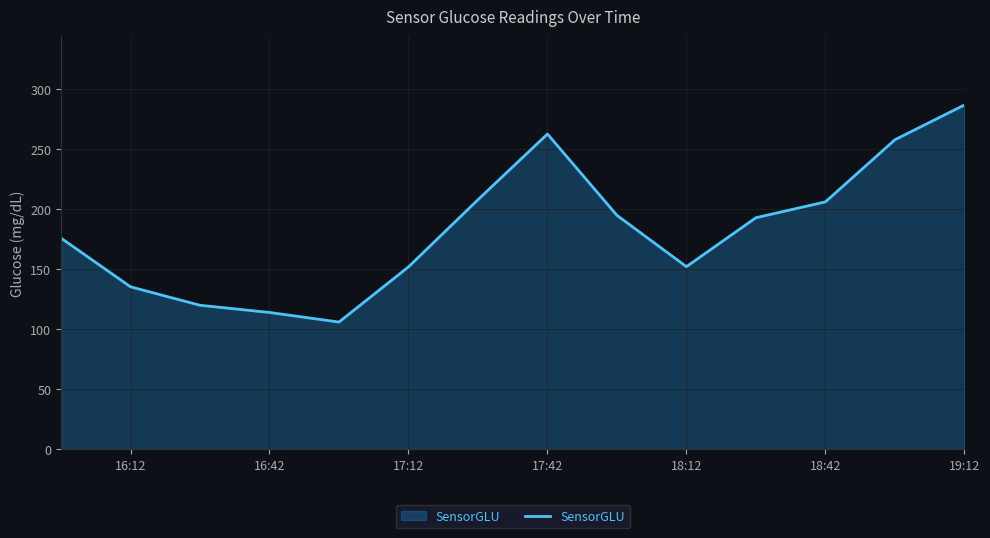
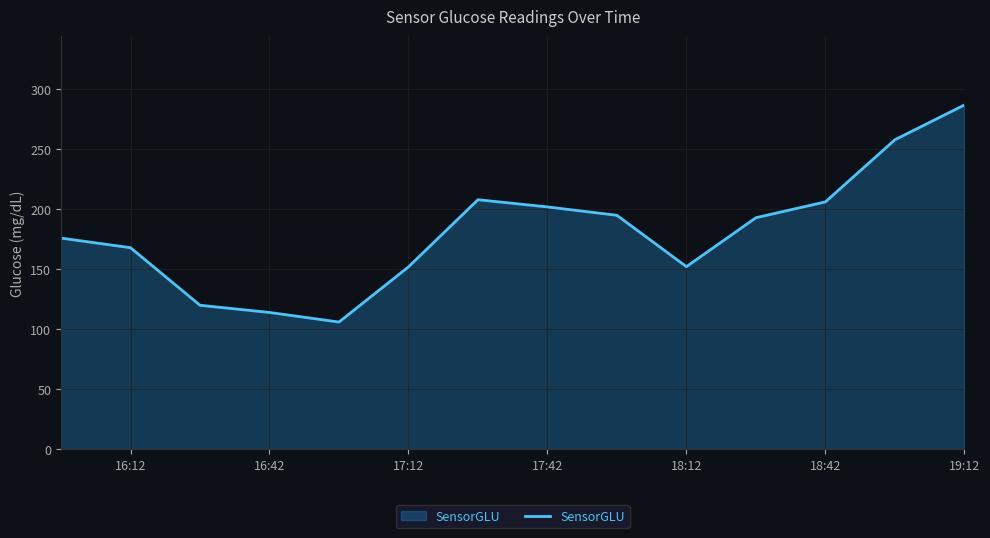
  {
-   "16:12": 135,
+   "16:12": 168,
    "16:42": 114,
    "17:12": 152,
-   "17:42": 263,
+   "17:42": 202,
    "18:12": 152,
    "18:42": 206,
    "19:12": 287
  }
